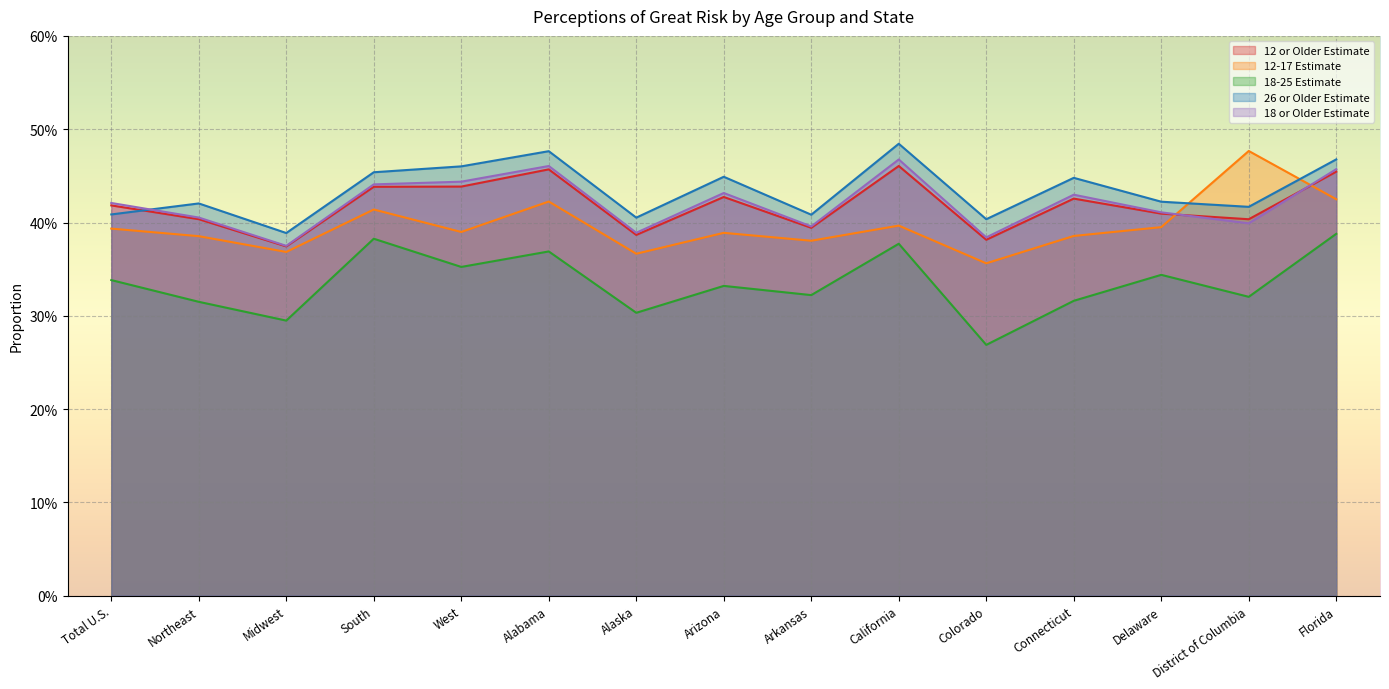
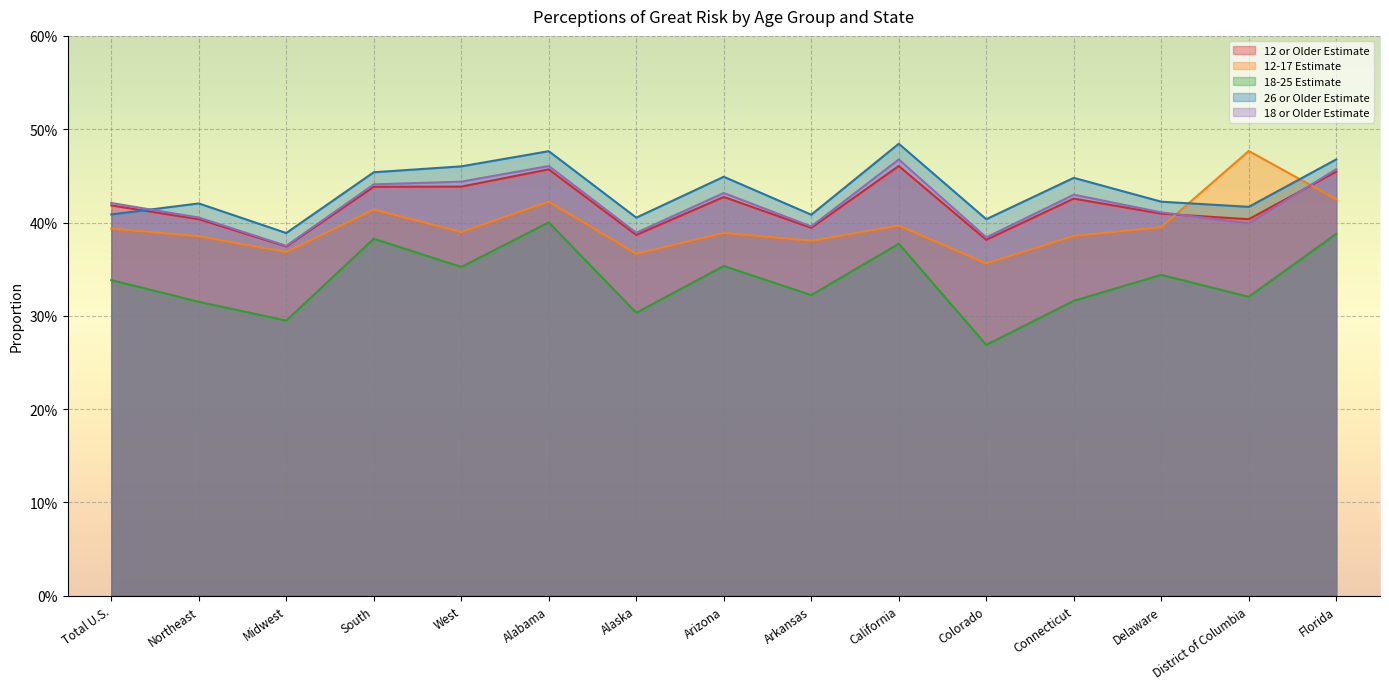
  {
    "18-25 Estimate": {
      "Total U.S.": "34%",
      "Northeast": "32%",
      "Midwest": "29%",
      "South": "38%",
      "West": "35%",
-     "Alabama": "37%",
+     "Alabama": "40%",
      "Alaska": "30%",
-     "Arizona": "33%",
+     "Arizona": "35%",
      "Arkansas": "32%",
      "California": "38%",
      "Colorado": "27%",
      "Connecticut": "32%",
      "Delaware": "34%",
      "District of Columbia": "32%",
      "Florida": "39%"
    },
    "26 or Older Estimate": {
      "Total U.S.": "41%",
      "Northeast": "42%",
      "Midwest": "39%",
      "South": "45%",
      "West": "46%",
      "Alabama": "48%",
      "Alaska": "41%",
      "Arizona": "45%",
      "Arkansas": "41%",
      "California": "48%",
      "Colorado": "40%",
      "Connecticut": "45%",
      "Delaware": "42%",
      "District of Columbia": "42%",
      "Florida": "47%"
    },
    "18 or Older Estimate": {
      "West": "44%",
      "Alabama": "46%",
      "Arizona": "43%",
      "California": "47%",
      "Connecticut": "43%",
      "District of Columbia": "40%"
    }
  }
